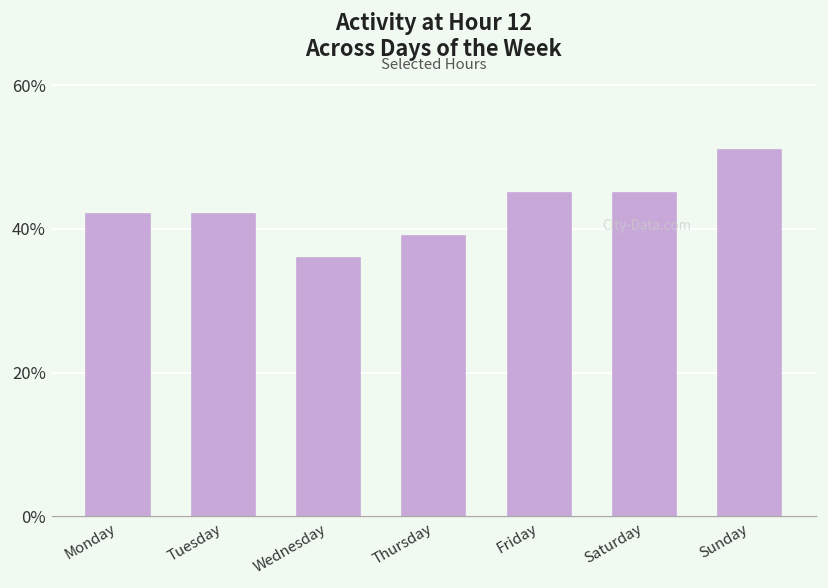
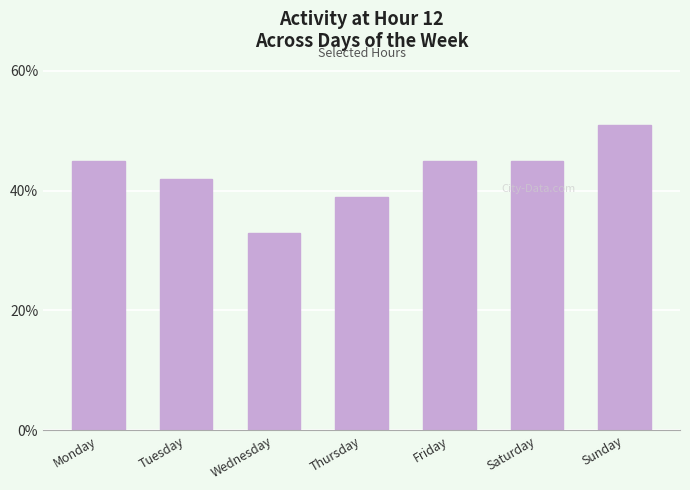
  {
-   "Monday": "42%",
+   "Monday": "45%",
    "Tuesday": "42%",
-   "Wednesday": "36%",
+   "Wednesday": "33%",
    "Thursday": "39%",
    "Friday": "45%",
    "Saturday": "45%",
    "Sunday": "51%"
  }
